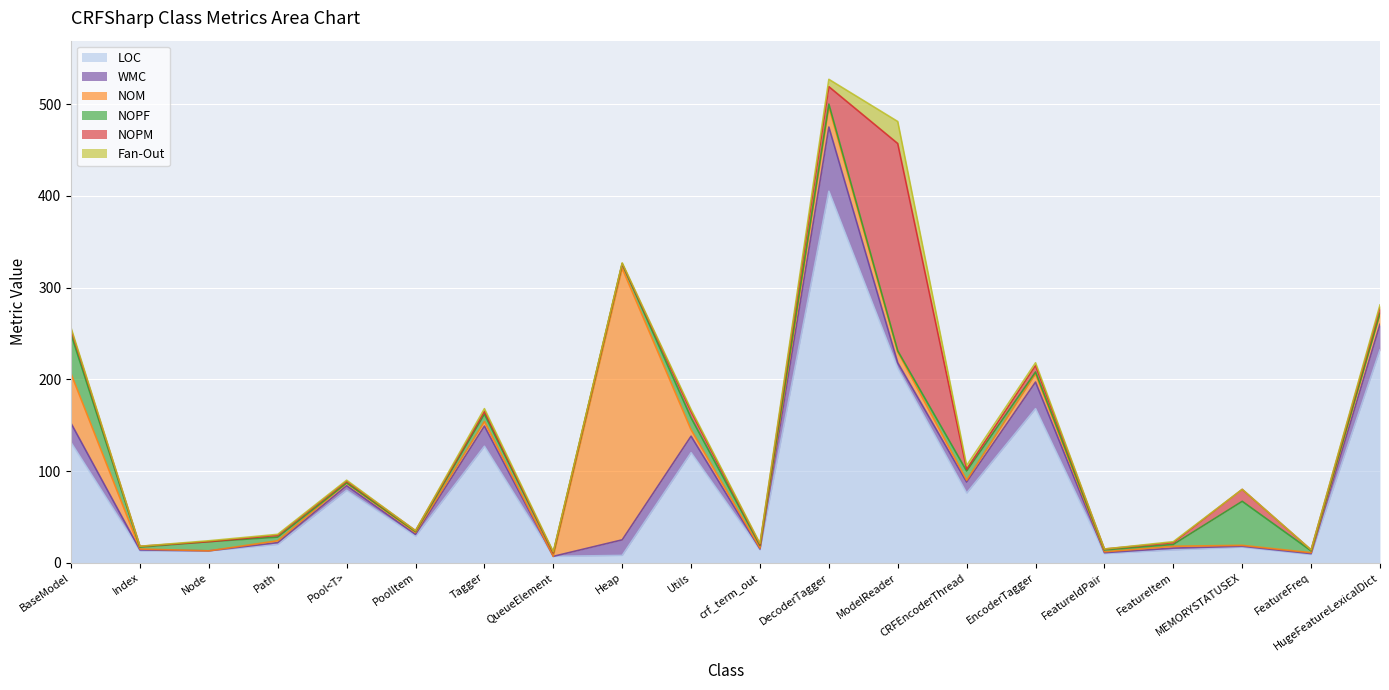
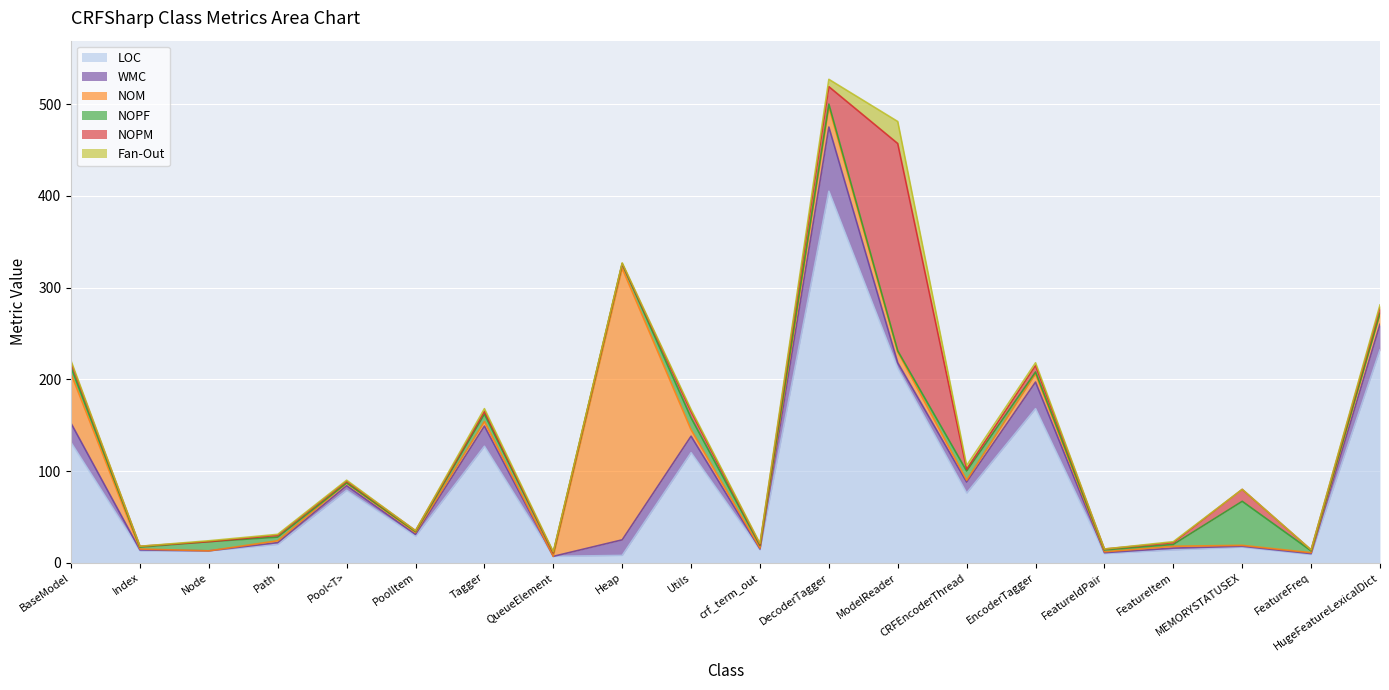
  {
    "LOC": {
      "BaseModel": 130,
      "Pool<T>": 80,
      "Tagger": 130,
      "Heap": 10,
      "Utils": 120,
      "DecoderTagger": 410,
      "ModelReader": 210,
      "CRFEncoderThread": 80,
      "EncoderTagger": 170,
      "HugeFeatureLexicalDict": 230
    },
    "WMC": {
      "BaseModel": 20,
      "Pool<T>": 10,
      "Tagger": 20,
      "Heap": 20,
      "Utils": 20,
      "DecoderTagger": 70,
      "ModelReader": 10,
      "EncoderTagger": 30,
      "HugeFeatureLexicalDict": 30
    },
    "NOM": {
      "BaseModel": 50,
      "Tagger": 10,
      "Heap": 300,
      "Utils": 10,
      "DecoderTagger": 20
    },
    "NOPF": {
-     "BaseModel": 40,
+     "BaseModel": 10,
      "Tagger": 10,
      "Utils": 10,
      "DecoderTagger": 0,
      "MEMORYSTATUSEX": 50
    },
    "NOPM": {
      "Tagger": 0,
      "DecoderTagger": 20,
      "ModelReader": 230,
      "EncoderTagger": 10,
      "HugeFeatureLexicalDict": 10
    },
    "Fan-Out": {
      "Tagger": 0,
      "DecoderTagger": 10,
      "ModelReader": 20,
      "CRFEncoderThread": 0,
      "EncoderTagger": 0,
      "HugeFeatureLexicalDict": 0
    }
  }
